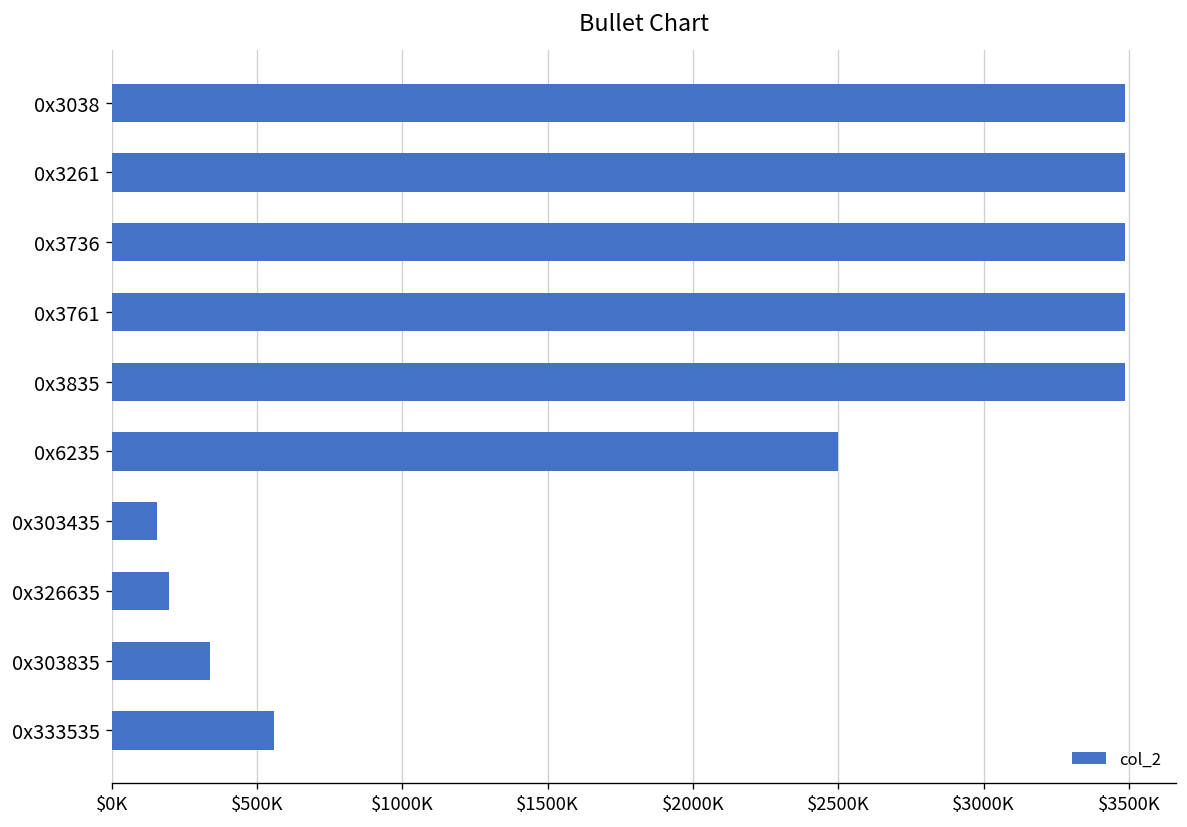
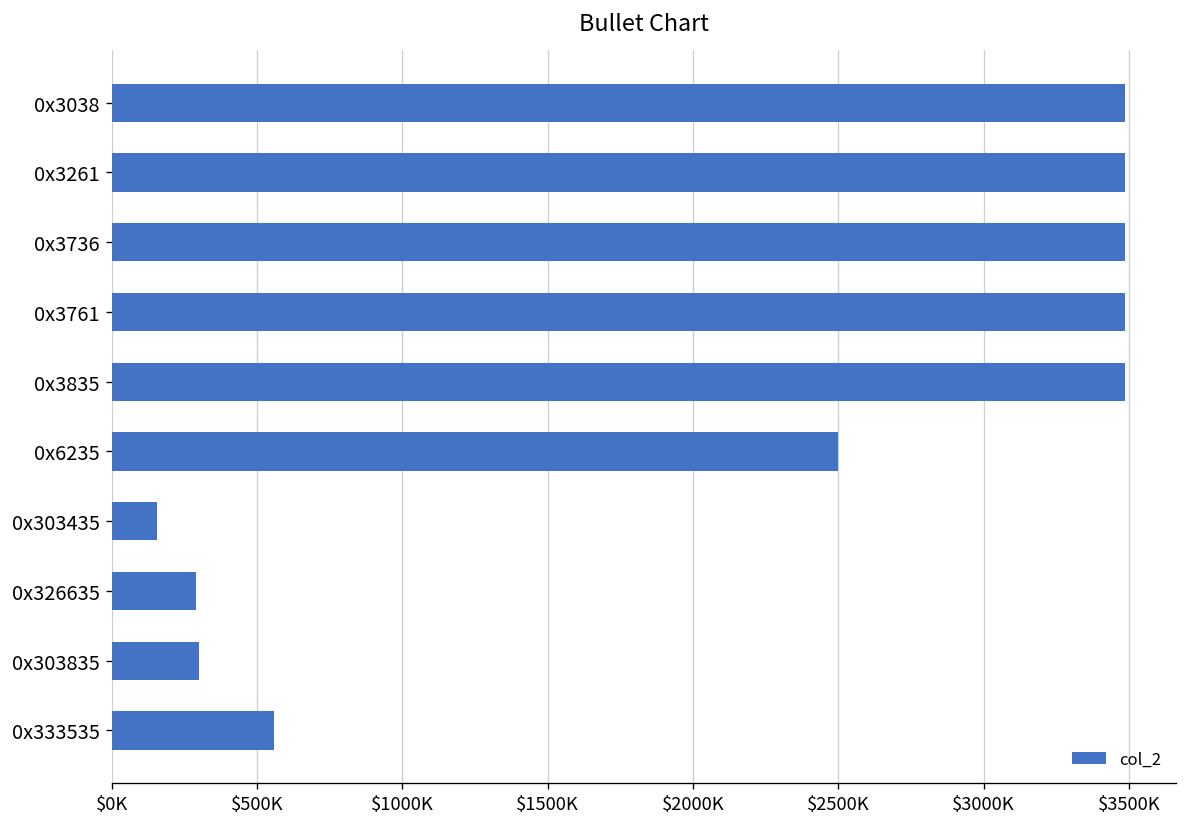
  {
    "0x3038": "$3490000",
    "0x3261": "$3490000",
    "0x3736": "$3490000",
    "0x3761": "$3490000",
    "0x3835": "$3490000",
    "0x6235": "$2500000",
    "0x303435": "$150000",
-   "0x326635": "$200000",
-   "0x303835": "$340000",
+   "0x326635": "$290000",
+   "0x303835": "$300000",
    "0x333535": "$560000"
  }
